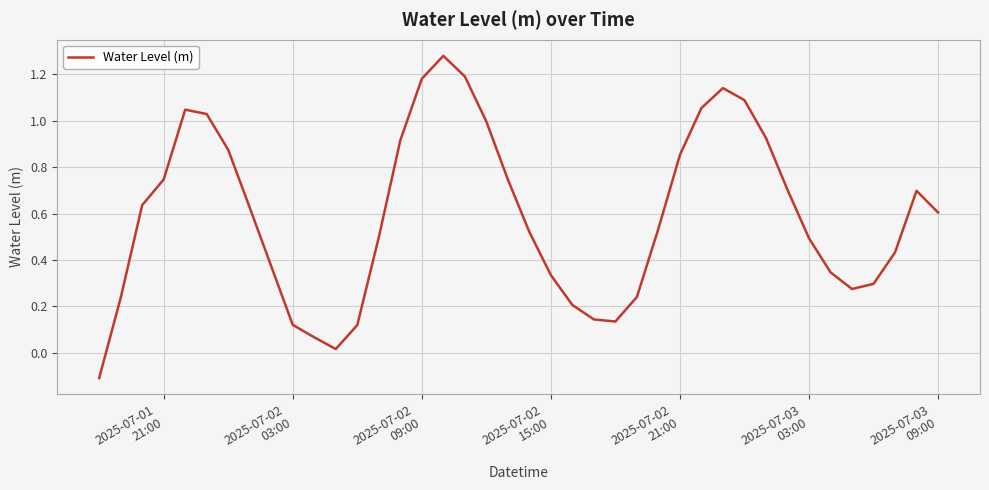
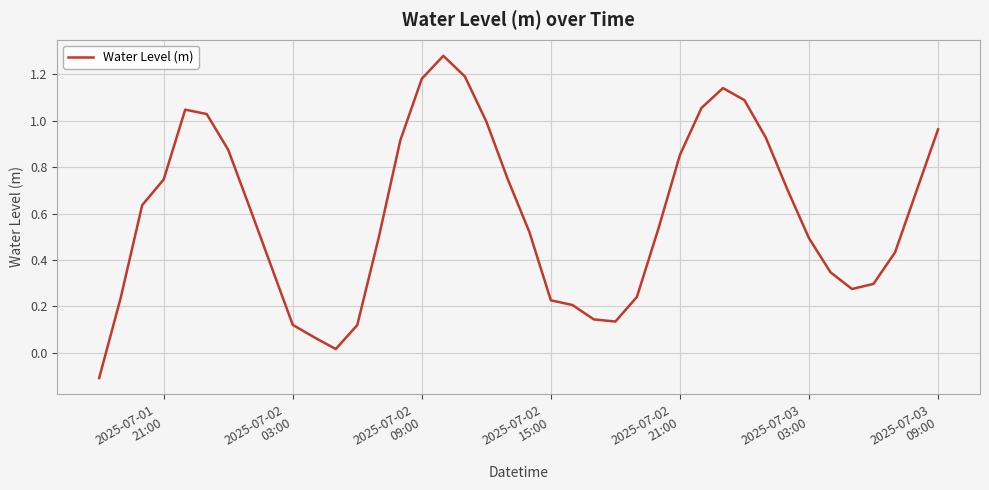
  {
    "2025-07-01 21:00": 0.75,
    "2025-07-02 03:00": 0.12,
    "2025-07-02 09:00": 1.18,
-   "2025-07-02 15:00": 0.33,
+   "2025-07-02 15:00": 0.23,
    "2025-07-02 21:00": 0.85,
    "2025-07-03 03:00": 0.49,
-   "2025-07-03 09:00": 0.60
+   "2025-07-03 09:00": 0.96
  }
